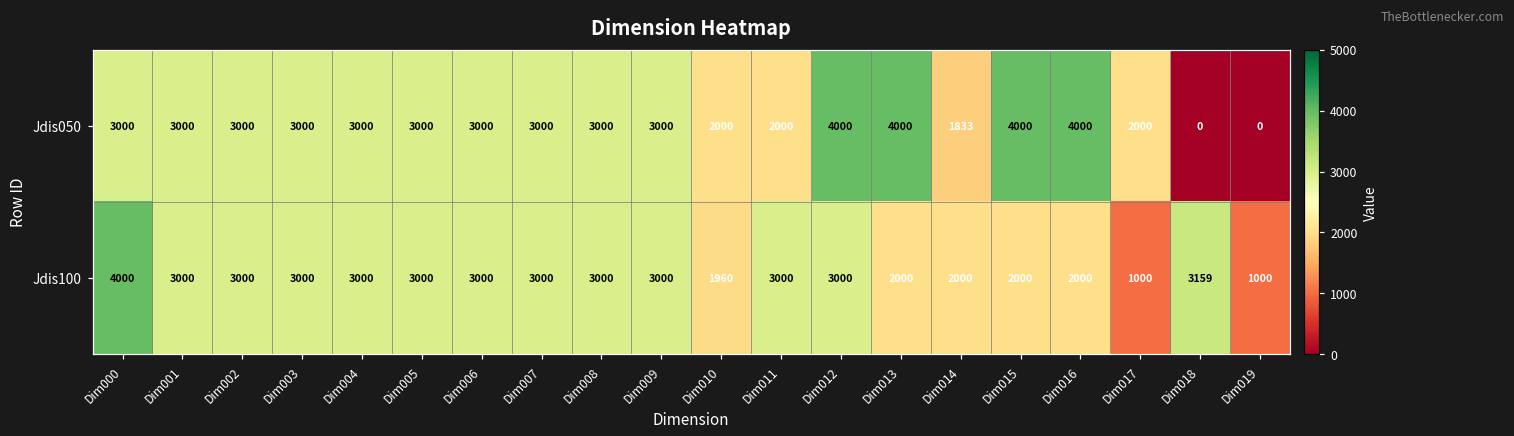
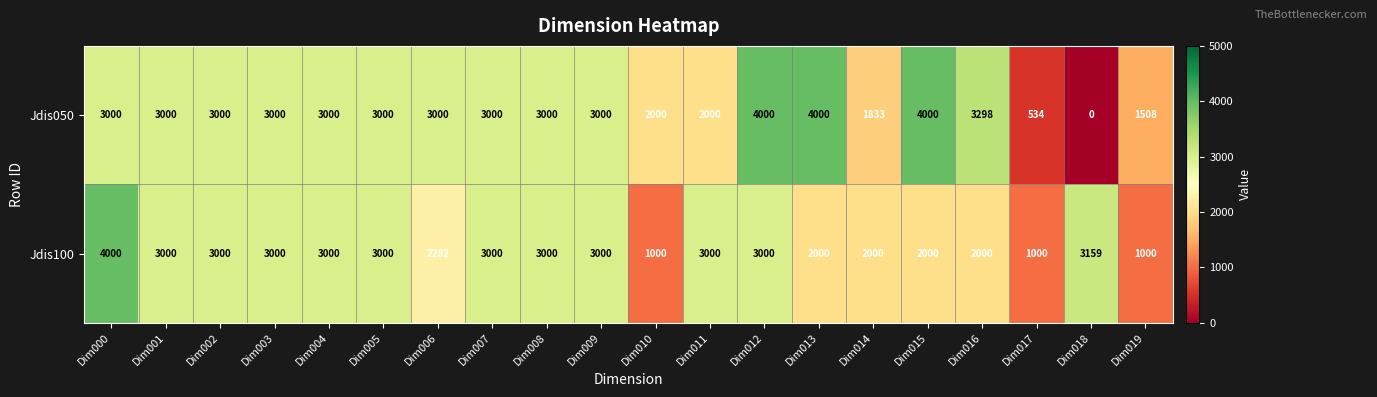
  {
    "Jdis050": {
      "Dim000": 3000,
      "Dim001": 3000,
      "Dim002": 3000,
      "Dim003": 3000,
      "Dim004": 3000,
      "Dim005": 3000,
      "Dim006": 3000,
      "Dim007": 3000,
      "Dim008": 3000,
      "Dim009": 3000,
      "Dim010": 2000,
      "Dim011": 2000,
      "Dim012": 4000,
      "Dim013": 4000,
      "Dim014": 1833,
      "Dim015": 4000,
-     "Dim016": 4000,
-     "Dim017": 2000,
+     "Dim016": 3298,
+     "Dim017": 534,
      "Dim018": 0,
-     "Dim019": 0
+     "Dim019": 1508
    },
    "Jdis100": {
      "Dim000": 4000,
      "Dim001": 3000,
      "Dim002": 3000,
      "Dim003": 3000,
      "Dim004": 3000,
      "Dim005": 3000,
-     "Dim006": 3000,
+     "Dim006": 2282,
      "Dim007": 3000,
      "Dim008": 3000,
      "Dim009": 3000,
-     "Dim010": 1960,
+     "Dim010": 1000,
      "Dim011": 3000,
      "Dim012": 3000,
      "Dim013": 2000,
      "Dim014": 2000,
      "Dim015": 2000,
      "Dim016": 2000,
      "Dim017": 1000,
      "Dim018": 3159,
      "Dim019": 1000
    }
  }
